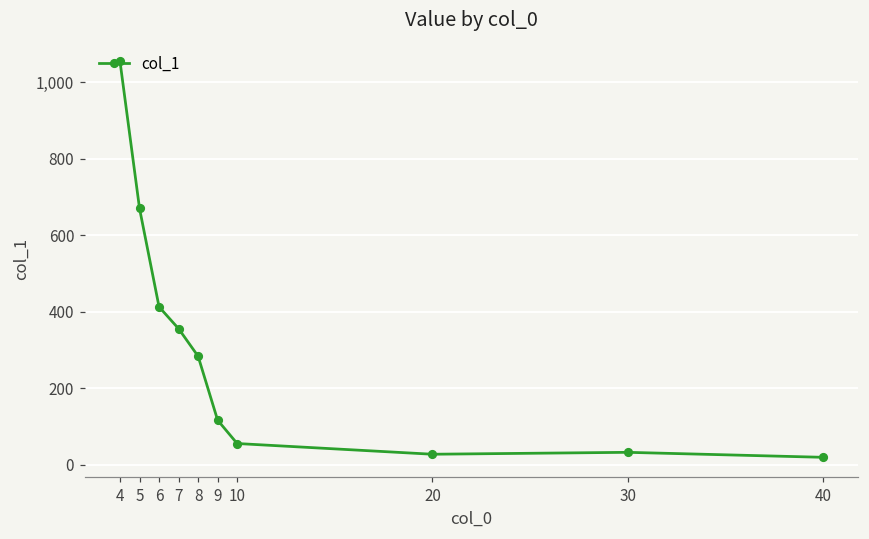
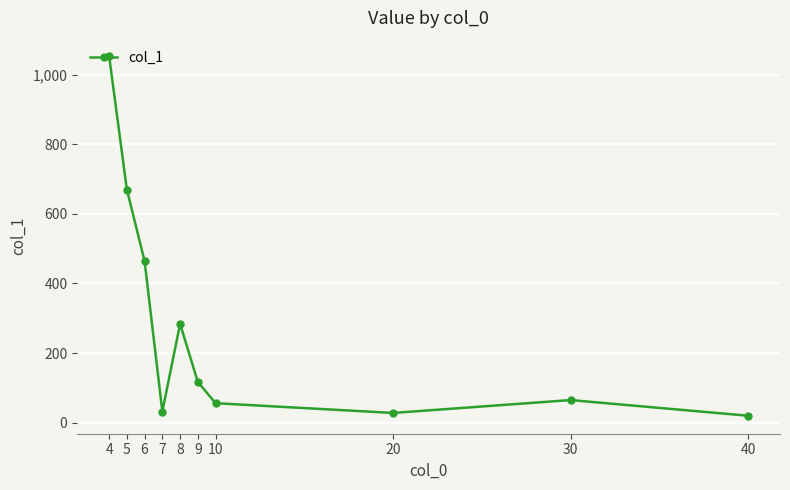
  {
    "4": "1,050",
    "5": "670",
-   "6": "410",
-   "7": "360",
+   "6": "460",
+   "7": "30",
    "8": "280",
    "9": "120",
    "10": "60",
    "20": "30",
-   "30": "30",
+   "30": "70",
    "40": "20"
  }
